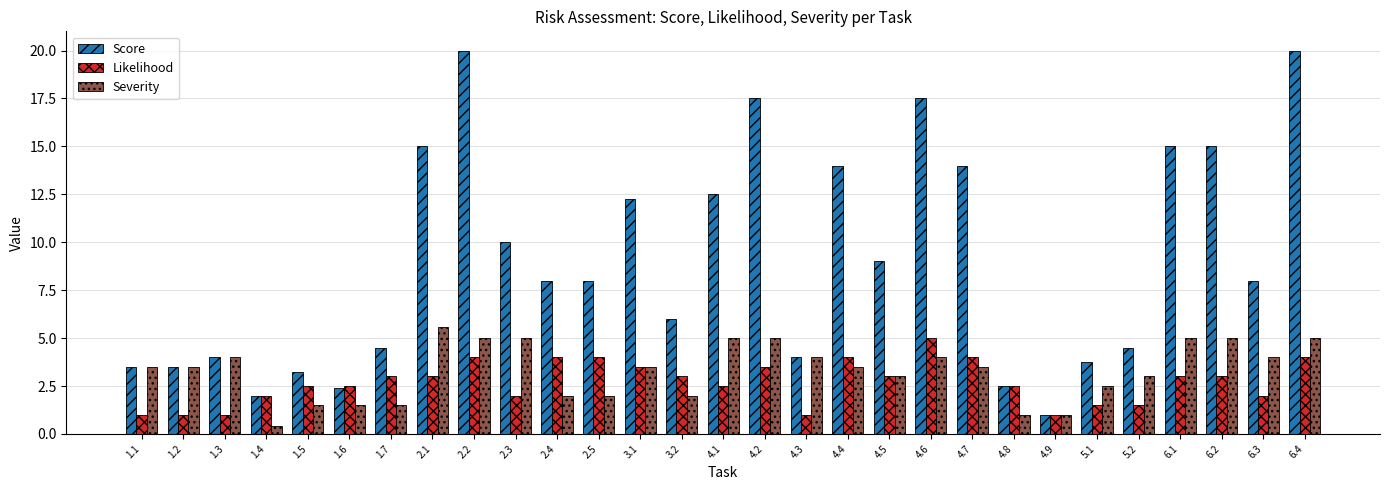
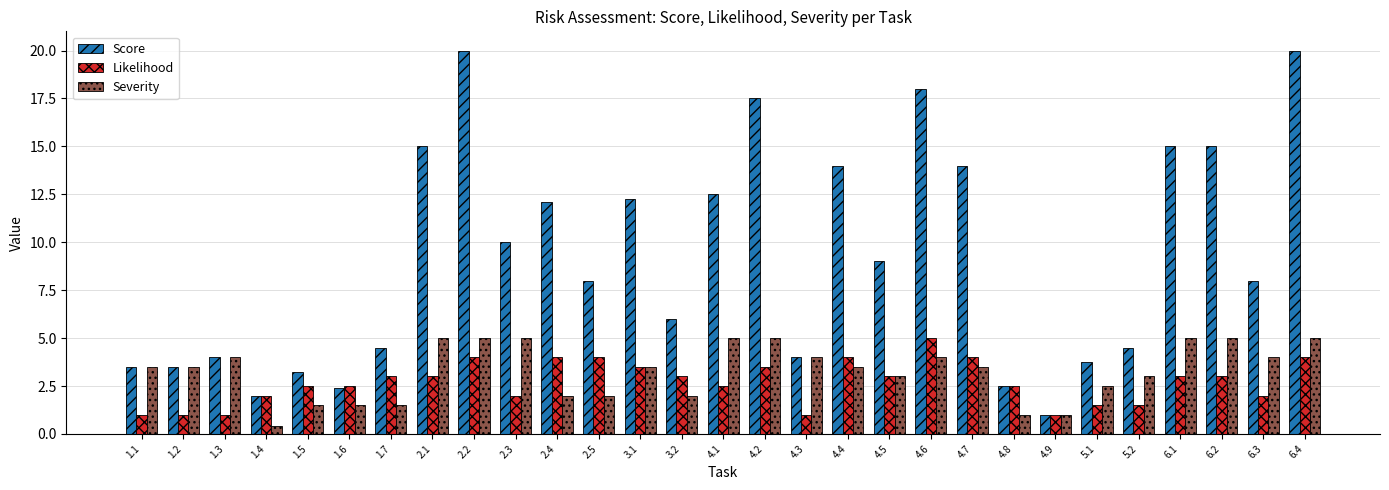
  {
    "Score": {
      "1.1": 3.5,
      "1.2": 3.5,
      "1.3": 4.0,
      "1.4": 2.0,
      "1.5": 3.2,
      "1.6": 2.4,
      "1.7": 4.5,
      "2.1": 15.0,
      "2.2": 20.0,
      "2.3": 10.0,
-     "2.4": 8.0,
+     "2.4": 12.1,
      "2.5": 8.0,
      "3.1": 12.3,
      "3.2": 6.0,
      "4.1": 12.5,
      "4.2": 17.5,
      "4.3": 4.0,
      "4.4": 14.0,
      "4.5": 9.0,
-     "4.6": 17.5,
+     "4.6": 18.0,
      "4.7": 14.0,
      "4.8": 2.5,
      "4.9": 1.0,
      "5.1": 3.8,
      "5.2": 4.5,
      "6.1": 15.0,
      "6.2": 15.0,
      "6.3": 8.0,
      "6.4": 20.0
    },
    "Likelihood": {
      "1.1": 1.0,
      "1.2": 1.0,
      "1.3": 1.0,
      "1.4": 2.0,
      "1.5": 2.5,
      "1.6": 2.5,
      "1.7": 3.0,
      "2.1": 3.0,
      "2.2": 4.0,
      "2.3": 2.0,
      "2.4": 4.0,
      "2.5": 4.0,
      "3.1": 3.5,
      "3.2": 3.0,
      "4.1": 2.5,
      "4.2": 3.5,
      "4.3": 1.0,
      "4.4": 4.0,
      "4.5": 3.0,
      "4.6": 5.0,
      "4.7": 4.0,
      "4.8": 2.5,
      "4.9": 1.0,
      "5.1": 1.5,
      "5.2": 1.5,
      "6.1": 3.0,
      "6.2": 3.0,
      "6.3": 2.0,
      "6.4": 4.0
    },
    "Severity": {
      "1.1": 3.5,
      "1.2": 3.5,
      "1.3": 4.0,
      "1.4": 0.4,
      "1.5": 1.5,
      "1.6": 1.5,
      "1.7": 1.5,
-     "2.1": 5.6,
+     "2.1": 5.0,
      "2.2": 5.0,
      "2.3": 5.0,
      "2.4": 2.0,
      "2.5": 2.0,
      "3.1": 3.5,
      "3.2": 2.0,
      "4.1": 5.0,
      "4.2": 5.0,
      "4.3": 4.0,
      "4.4": 3.5,
      "4.5": 3.0,
      "4.6": 4.0,
      "4.7": 3.5,
      "4.8": 1.0,
      "4.9": 1.0,
      "5.1": 2.5,
      "5.2": 3.0,
      "6.1": 5.0,
      "6.2": 5.0,
      "6.3": 4.0,
      "6.4": 5.0
    }
  }
